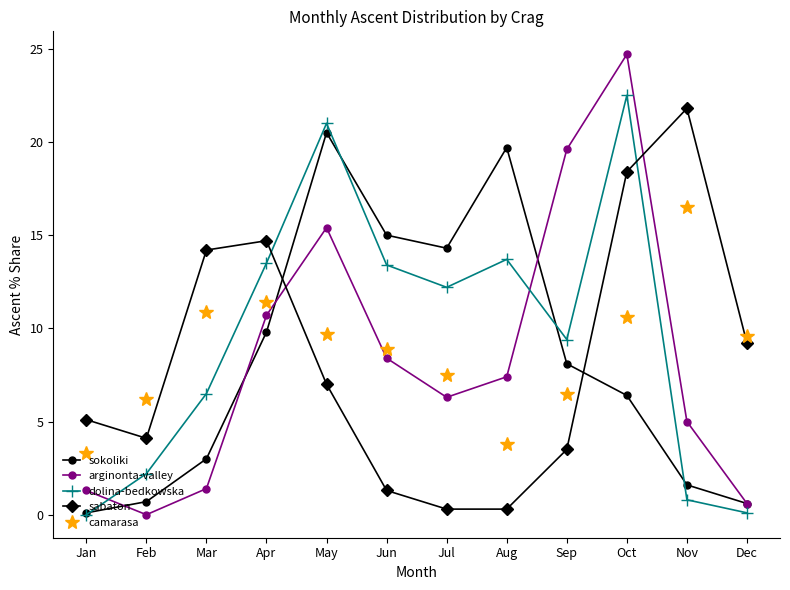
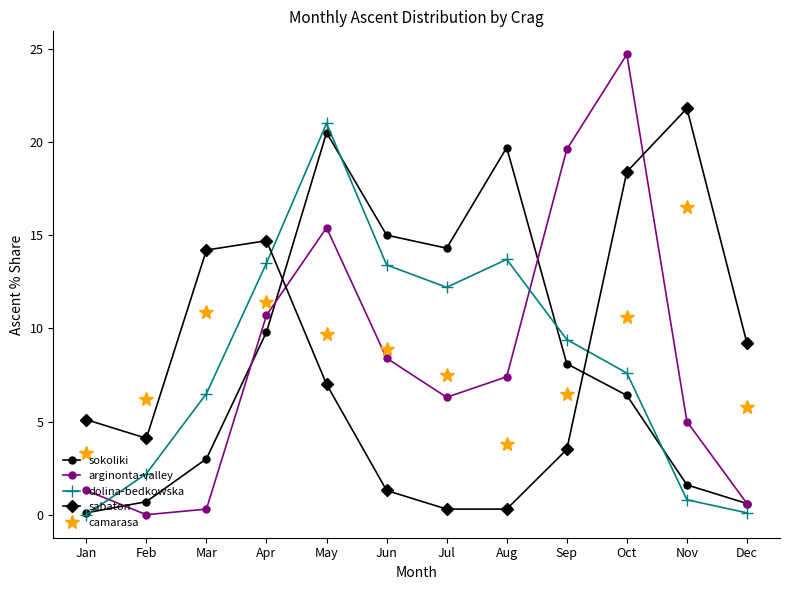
  {
    "arginonta-valley": {
      "Jan": 1.3,
      "Feb": 0.0,
-     "Mar": 1.4,
+     "Mar": 0.3,
      "Apr": 10.7,
      "May": 15.4,
      "Jun": 8.4,
      "Jul": 6.3,
      "Aug": 7.4,
      "Sep": 19.6,
      "Oct": 24.7,
      "Nov": 5.0
    },
    "dolina-bedkowska": {
      "Feb": 2.2,
      "Mar": 6.5,
      "Apr": 13.5,
      "May": 21.0,
      "Jun": 13.4,
      "Jul": 12.2,
      "Aug": 13.7,
      "Sep": 9.4,
-     "Oct": 22.5,
+     "Oct": 7.6,
      "Nov": 0.8,
      "Dec": 0.1
    },
    "camarasa": {
      "Jan": 3.3,
      "Feb": 6.2,
      "Mar": 10.9,
      "Apr": 11.4,
      "May": 9.7,
      "Jun": 8.9,
      "Jul": 7.5,
      "Aug": 3.8,
      "Sep": 6.5,
      "Oct": 10.6,
      "Nov": 16.5,
-     "Dec": 9.6
+     "Dec": 5.8
    }
  }
